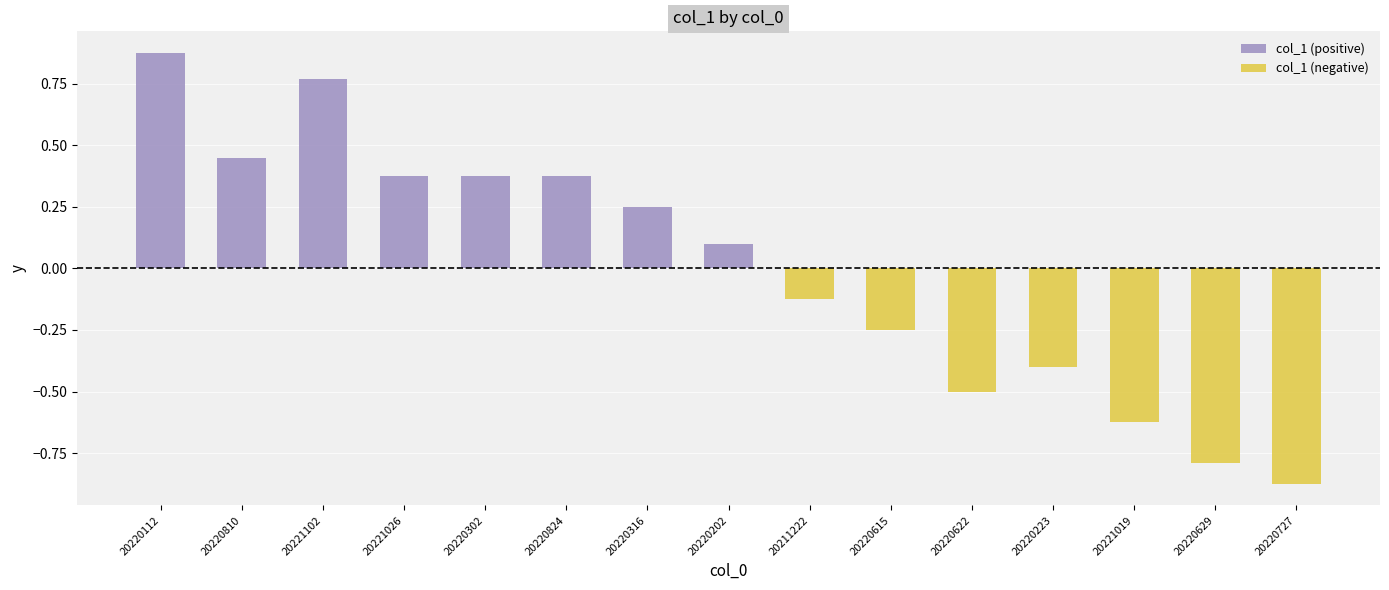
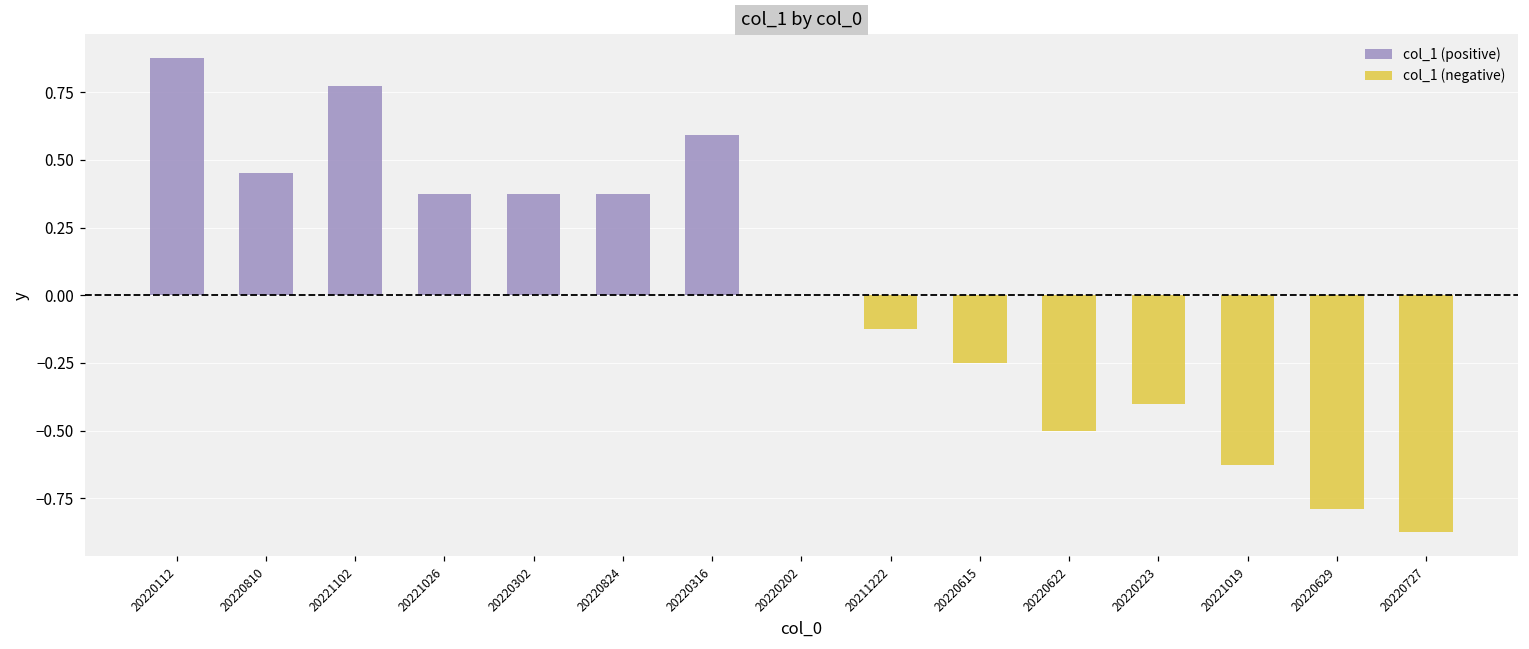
  {
    "col_1 (positive)": {
      "20220112": 0.88,
      "20220810": 0.45,
      "20221102": 0.77,
      "20221026": 0.38,
      "20220302": 0.38,
      "20220824": 0.38,
-     "20220316": 0.25,
-     "20220202": 0.1
+     "20220316": 0.59,
+     "20220202": 0.0
    },
    "col_1 (negative)": {
      "20211222": -0.13,
      "20220615": -0.25,
      "20220622": -0.50,
      "20220223": -0.40,
      "20221019": -0.63,
      "20220629": -0.79,
      "20220727": -0.88
    }
  }
